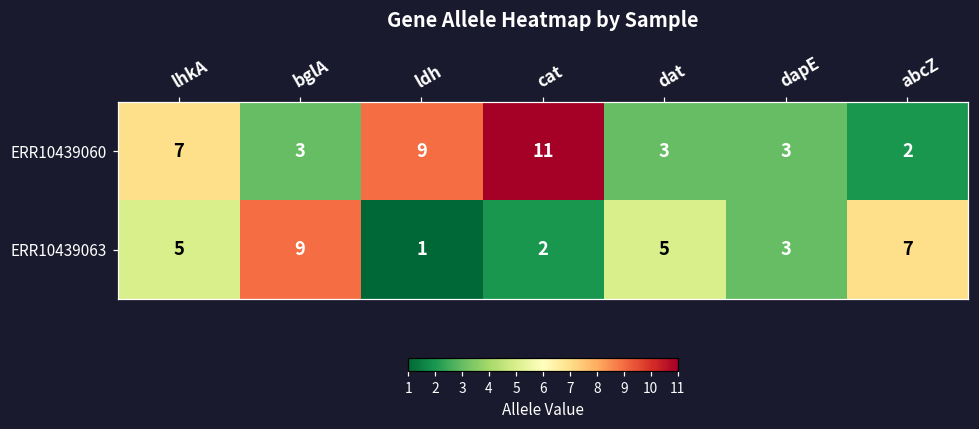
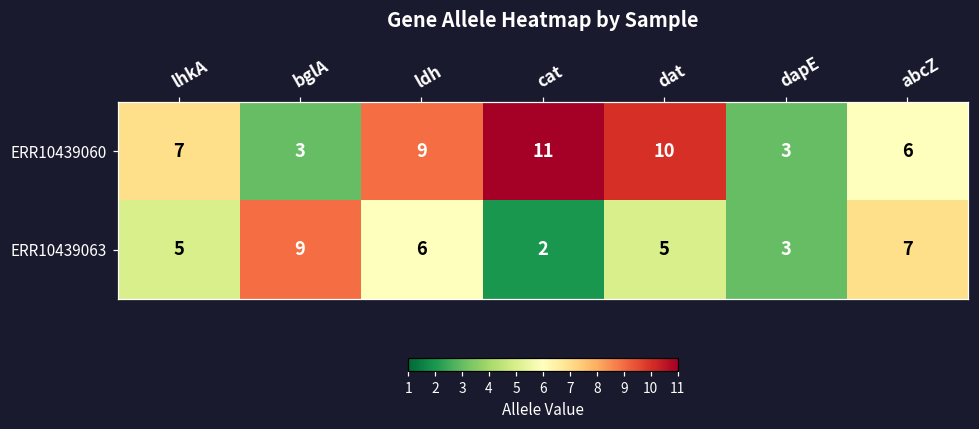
  {
    "ERR10439060": {
      "lhkA": 7,
      "bglA": 3,
      "ldh": 9,
      "cat": 11,
-     "dat": 3,
+     "dat": 10,
      "dapE": 3,
-     "abcZ": 2
+     "abcZ": 6
    },
    "ERR10439063": {
      "lhkA": 5,
      "bglA": 9,
-     "ldh": 1,
+     "ldh": 6,
      "cat": 2,
      "dat": 5,
      "dapE": 3,
      "abcZ": 7
    }
  }
